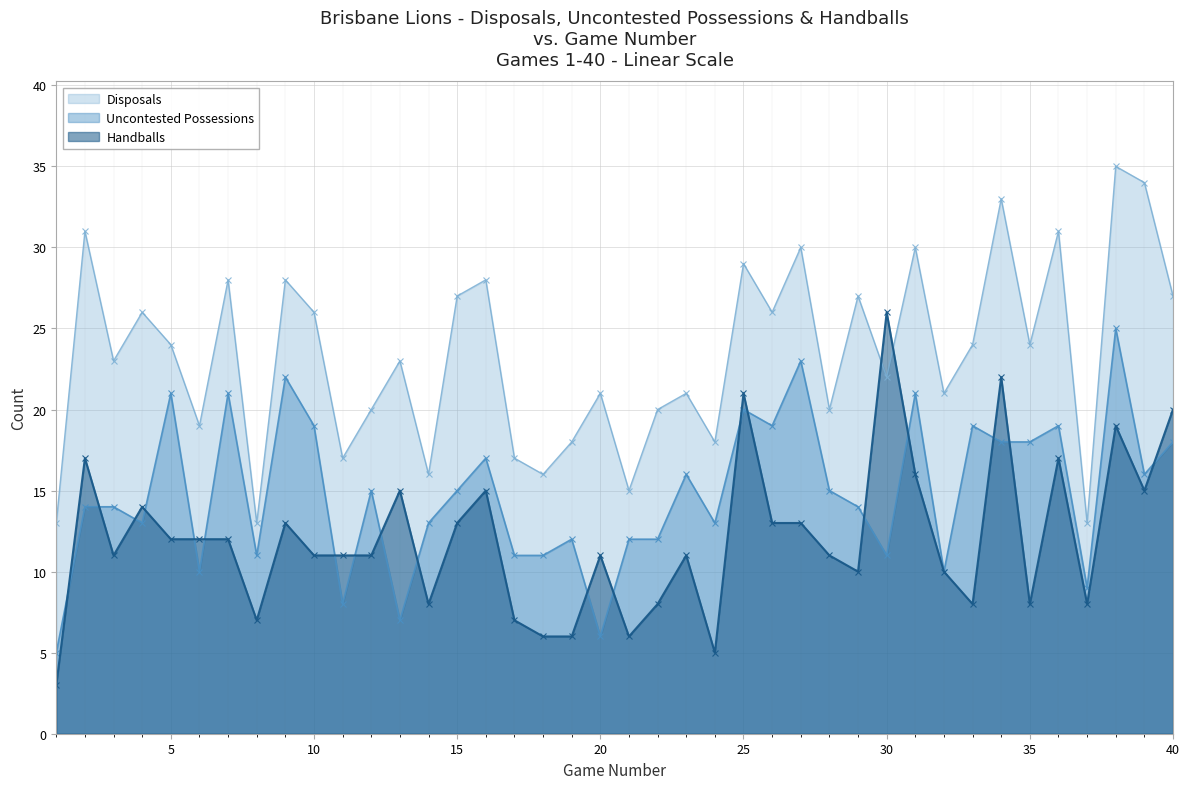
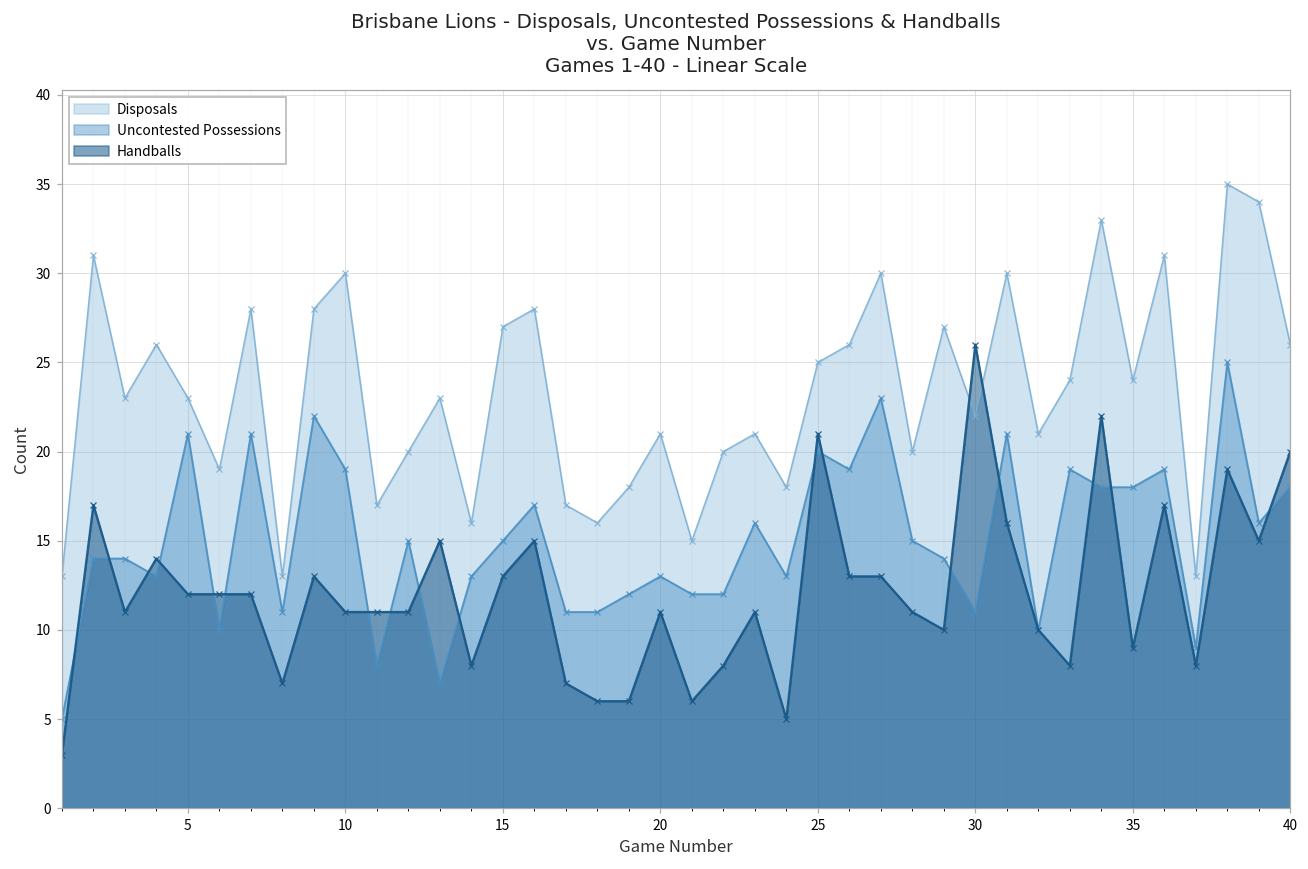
  {
    "Disposals": {
-     "5": 24,
-     "10": 26,
+     "5": 23,
+     "10": 30,
      "15": 27,
      "20": 21,
-     "25": 29,
+     "25": 25,
      "30": 22,
      "35": 24,
-     "40": 27
+     "40": 26
    },
    "Uncontested Possessions": {
      "5": 21,
      "10": 19,
      "15": 15,
-     "20": 6,
+     "20": 13,
      "25": 20,
      "30": 11,
      "35": 18,
      "40": 18
    },
    "Handballs": {
      "5": 12,
      "10": 11,
      "15": 13,
      "20": 11,
      "25": 21,
      "30": 26,
-     "35": 8,
+     "35": 9,
      "40": 20
    }
  }
